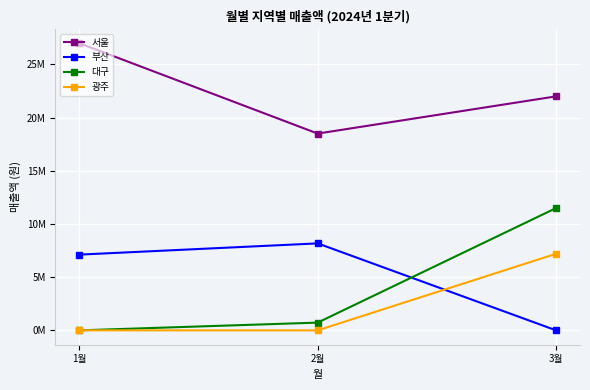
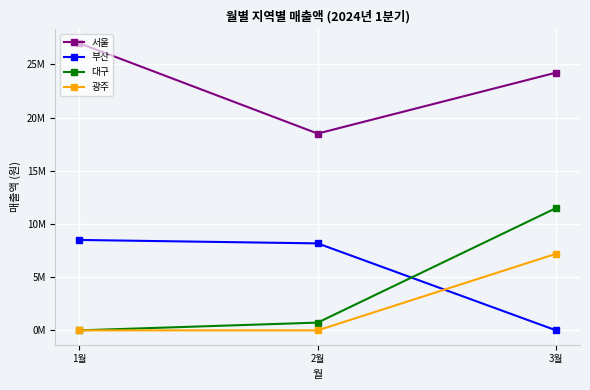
  {
    "서울": {
      "2월": 18500000,
-     "3월": 22000000
+     "3월": 24200000
    },
    "부산": {
-     "1월": 7100000,
+     "1월": 8500000,
      "2월": 8200000,
      "3월": 0
    },
    "대구": {
      "2월": 700000,
      "3월": 11500000
    },
    "광주": {
      "2월": 0,
      "3월": 7200000
    }
  }
